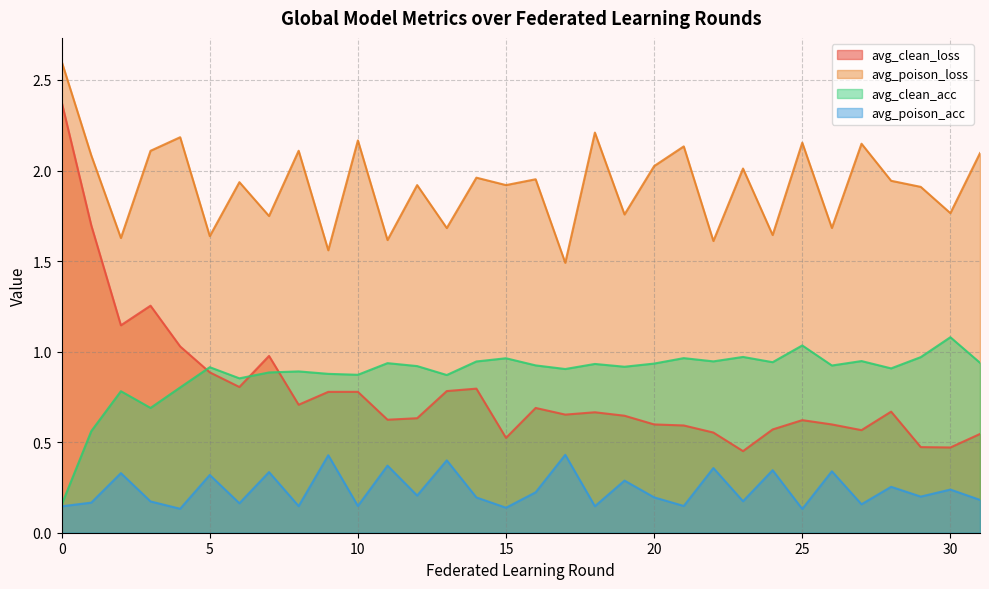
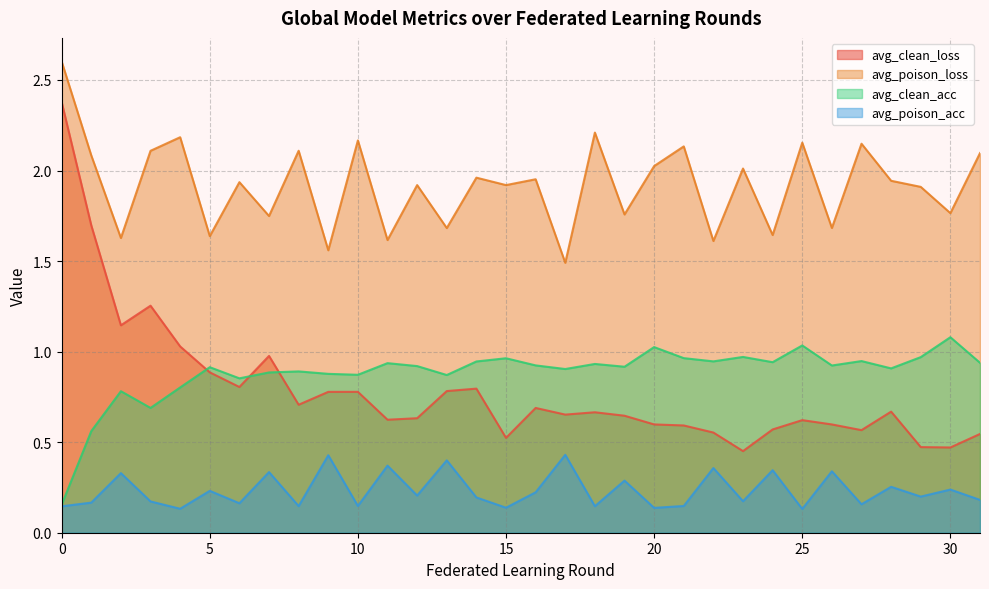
  {
    "avg_clean_acc": {
      "5": 0.91,
      "10": 0.87,
      "15": 0.96,
-     "20": 0.93,
+     "20": 1.03,
      "25": 1.03,
      "30": 1.08
    },
    "avg_poison_acc": {
-     "5": 0.32,
+     "5": 0.23,
      "10": 0.15,
      "15": 0.14,
-     "20": 0.20,
+     "20": 0.14,
      "25": 0.13,
      "30": 0.24
    }
  }
